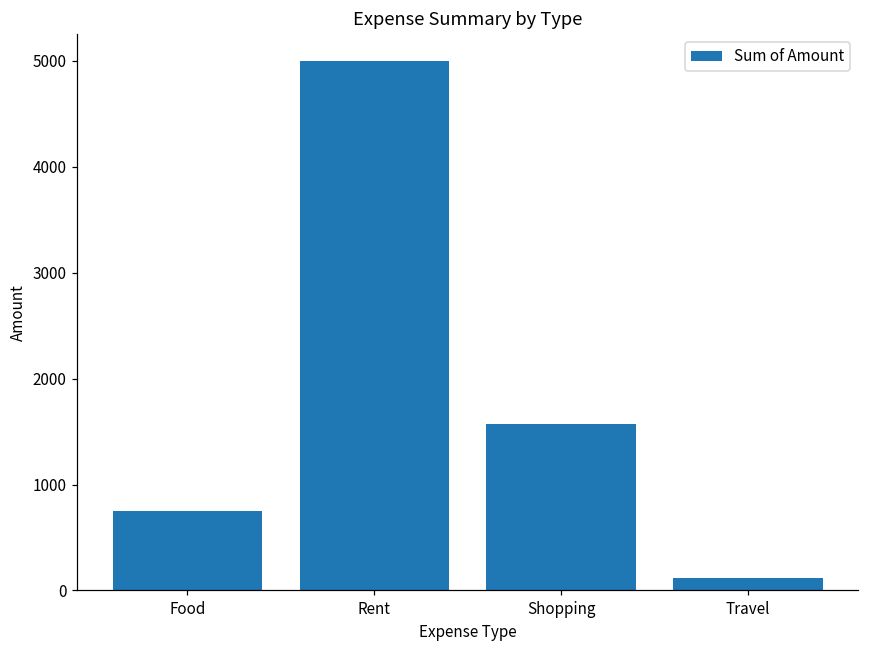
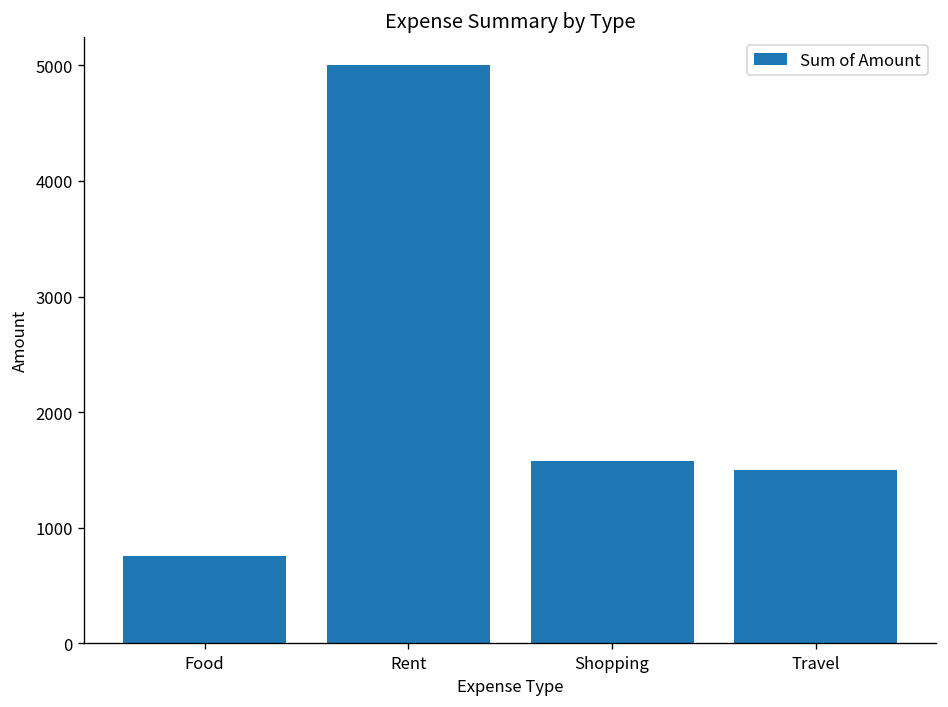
  {
    "Food": 800,
    "Rent": 5000,
    "Shopping": 1600,
-   "Travel": 100
+   "Travel": 1500
  }
